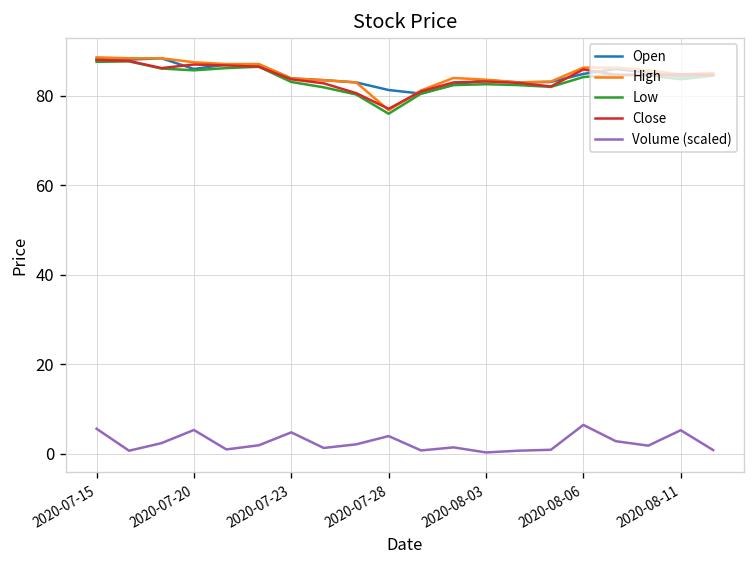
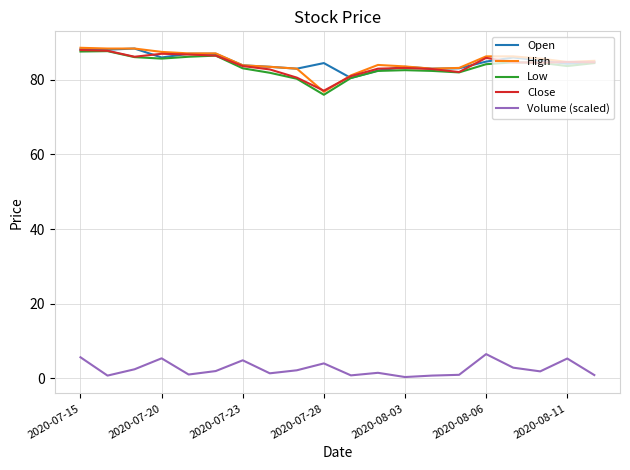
  {
    "Open": {
-     "2020-07-28": 81,
+     "2020-07-28": 85,
      "2020-08-06": 85
    },
    "Low": {
      "2020-07-28": 76,
      "2020-08-06": 84
    },
    "Volume (scaled)": {
      "2020-07-15": 6,
      "2020-07-20": 5,
      "2020-07-23": 5,
      "2020-07-28": 4,
      "2020-08-03": 0,
      "2020-08-06": 6,
      "2020-08-11": 5
    }
  }
